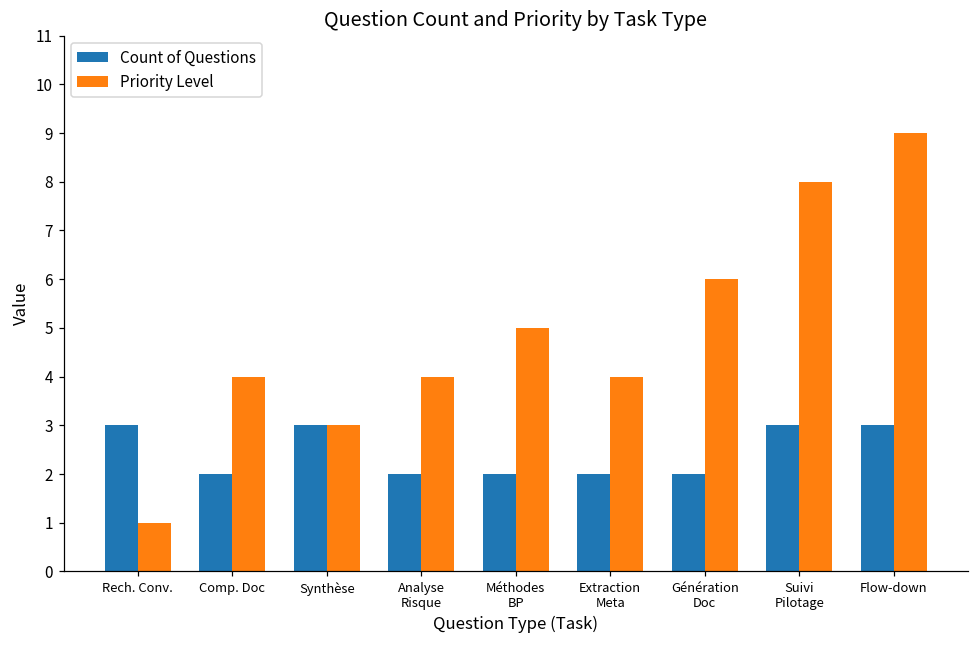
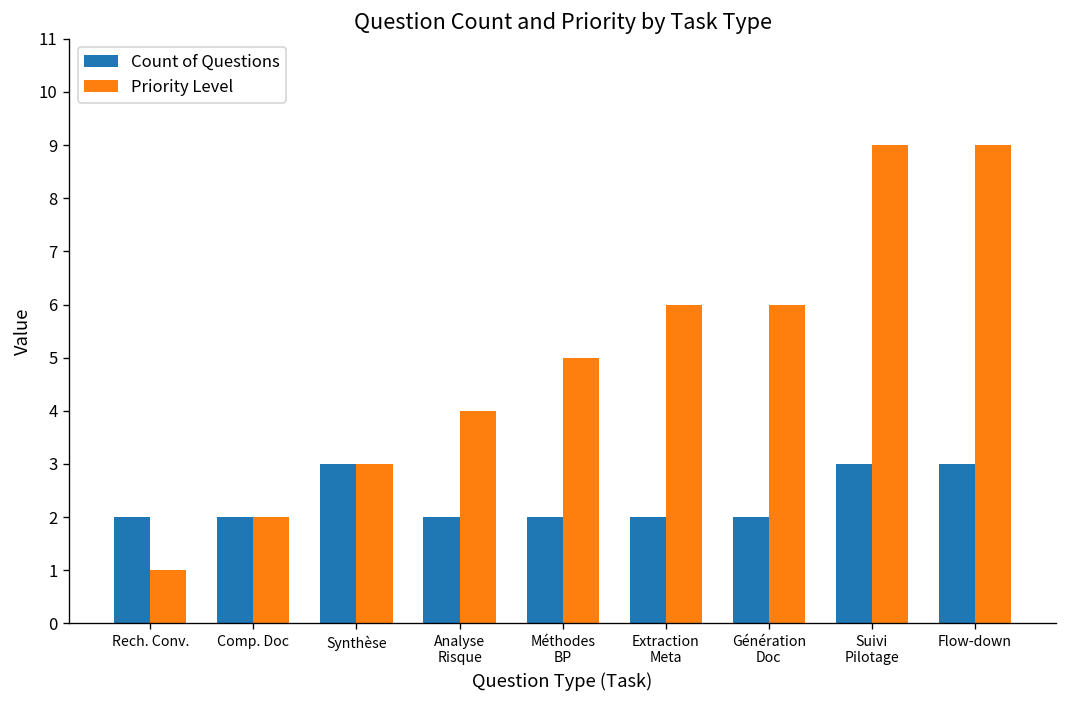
  {
    "Count of Questions": {
-     "Rech. Conv.": 3,
+     "Rech. Conv.": 2,
      "Comp. Doc": 2,
      "Synthèse": 3,
      "Analyse Risque": 2,
      "Méthodes BP": 2,
      "Extraction Meta": 2,
      "Génération Doc": 2,
      "Suivi Pilotage": 3,
      "Flow-down": 3
    },
    "Priority Level": {
      "Rech. Conv.": 1,
-     "Comp. Doc": 4,
+     "Comp. Doc": 2,
      "Synthèse": 3,
      "Analyse Risque": 4,
      "Méthodes BP": 5,
-     "Extraction Meta": 4,
+     "Extraction Meta": 6,
      "Génération Doc": 6,
-     "Suivi Pilotage": 8,
+     "Suivi Pilotage": 9,
      "Flow-down": 9
    }
  }
